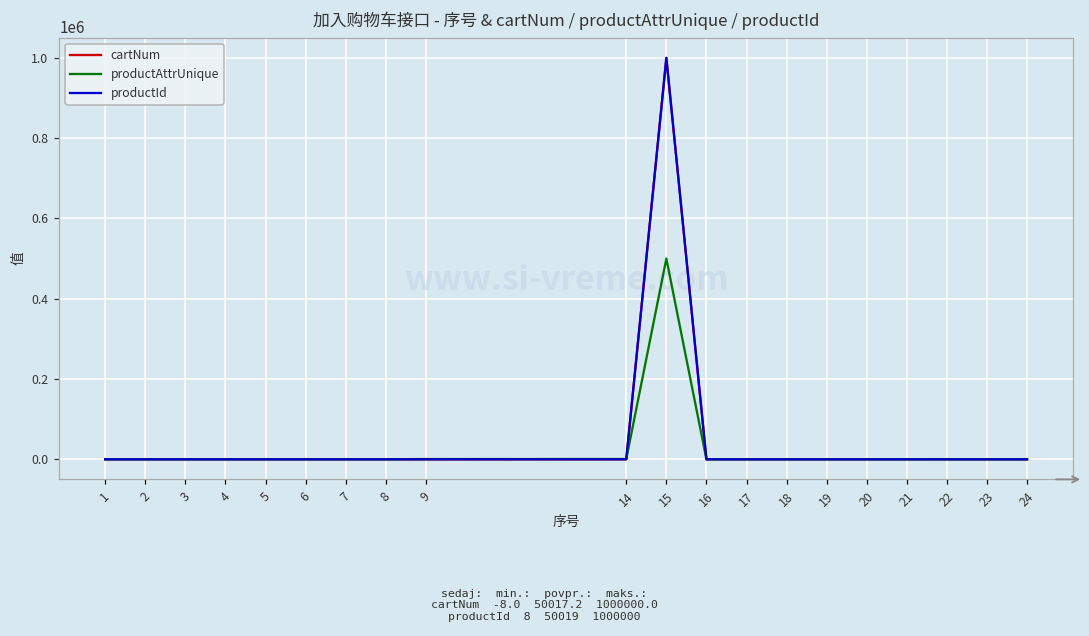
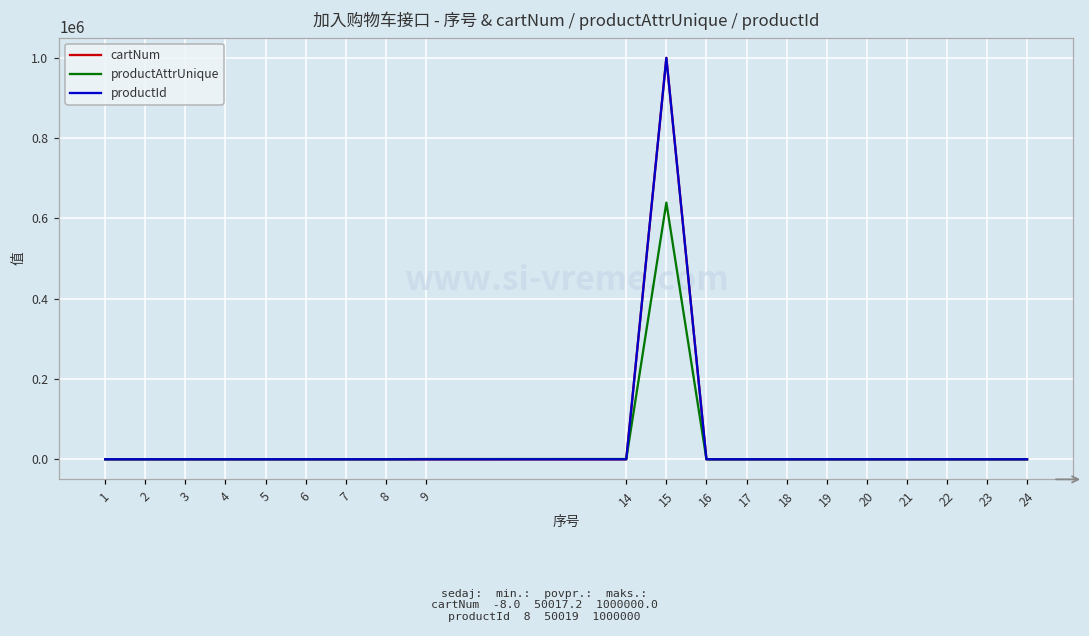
  {
    "productId": {
      "15": 1000000
    },
    "productAttrUnique": {
-     "15": 500000
+     "15": 640000
    }
  }
